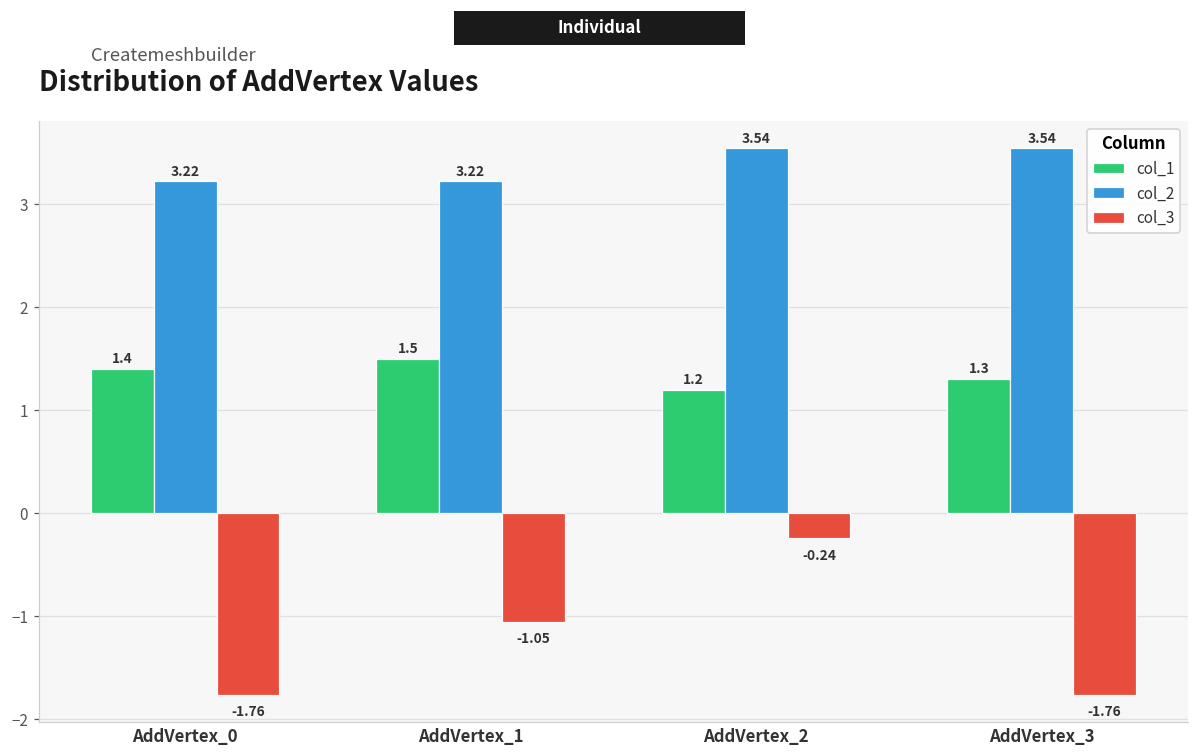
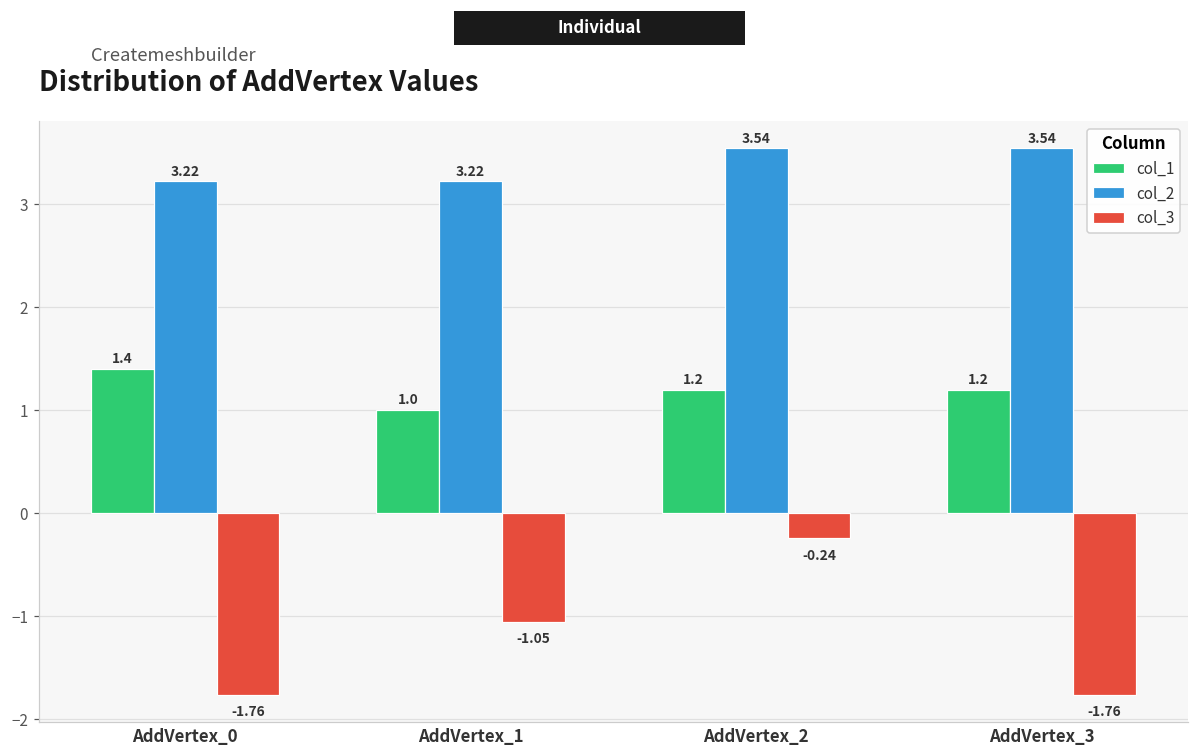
  {
    "col_1": {
      "AddVertex_0": 1.4,
-     "AddVertex_1": 1.5,
+     "AddVertex_1": 1.0,
      "AddVertex_2": 1.2,
-     "AddVertex_3": 1.3
+     "AddVertex_3": 1.2
    },
    "col_2": {
      "AddVertex_0": 3.22,
      "AddVertex_1": 3.22,
      "AddVertex_2": 3.54,
      "AddVertex_3": 3.54
    },
    "col_3": {
      "AddVertex_0": -1.76,
      "AddVertex_1": -1.05,
      "AddVertex_2": -0.24,
      "AddVertex_3": -1.76
    }
  }
